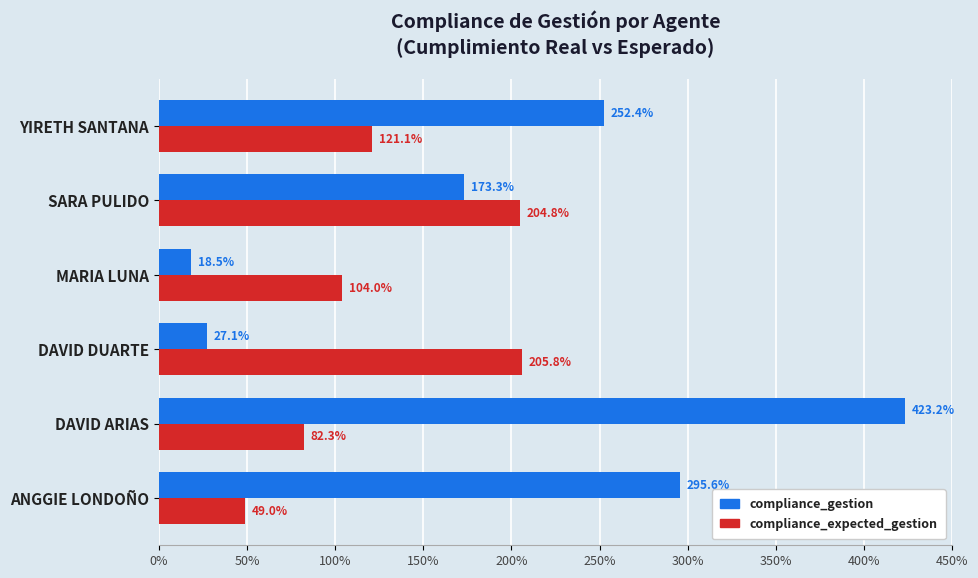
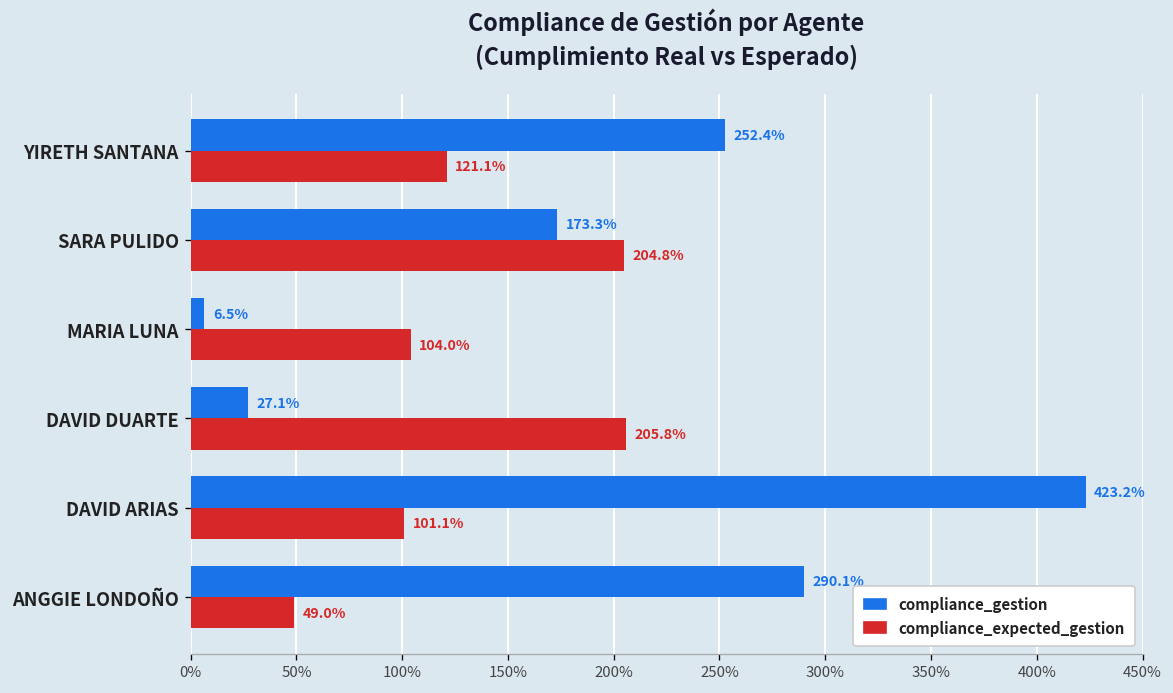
  {
    "compliance_gestion": {
      "YIRETH SANTANA": "252.4%",
      "SARA PULIDO": "173.3%",
-     "MARIA LUNA": "18.5%",
+     "MARIA LUNA": "6.5%",
      "DAVID DUARTE": "27.1%",
      "DAVID ARIAS": "423.2%",
-     "ANGGIE LONDOÑO": "295.6%"
+     "ANGGIE LONDOÑO": "290.1%"
    },
    "compliance_expected_gestion": {
      "YIRETH SANTANA": "121.1%",
      "SARA PULIDO": "204.8%",
      "MARIA LUNA": "104.0%",
      "DAVID DUARTE": "205.8%",
-     "DAVID ARIAS": "82.3%",
+     "DAVID ARIAS": "101.1%",
      "ANGGIE LONDOÑO": "49.0%"
    }
  }
